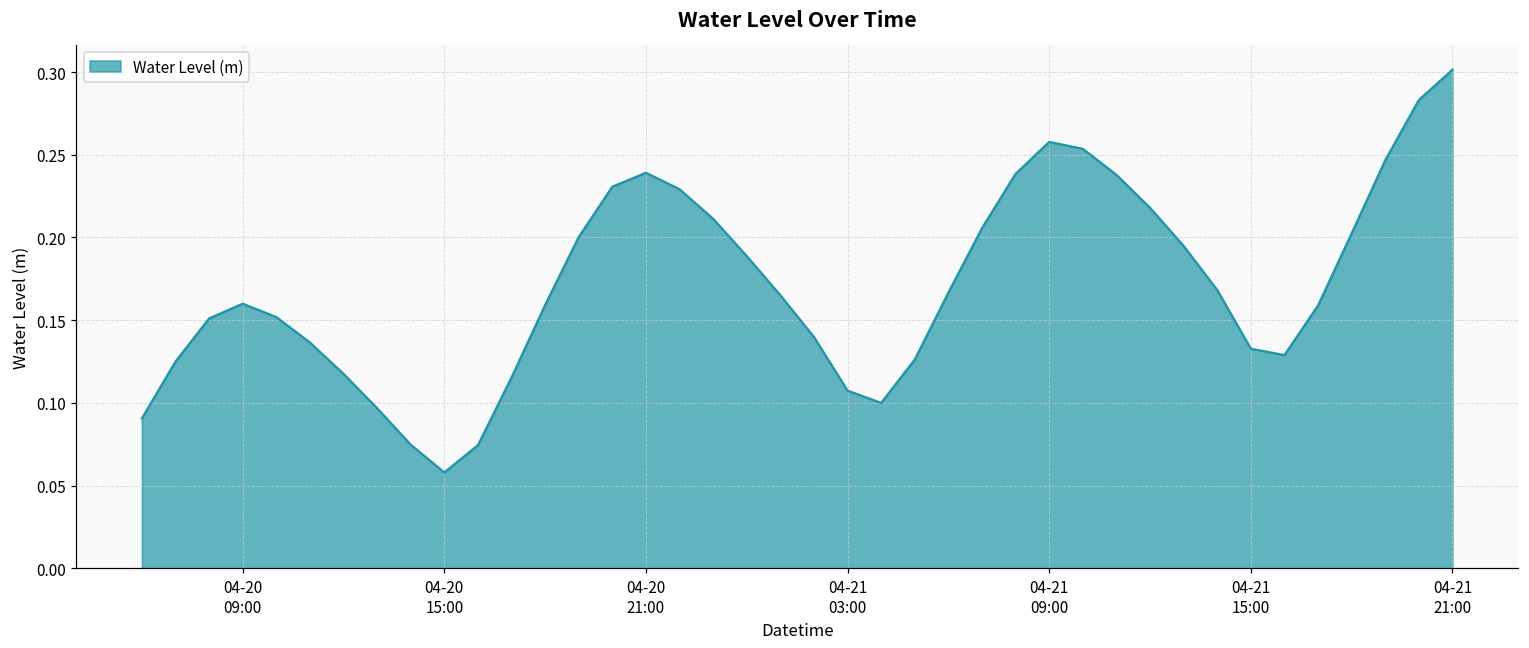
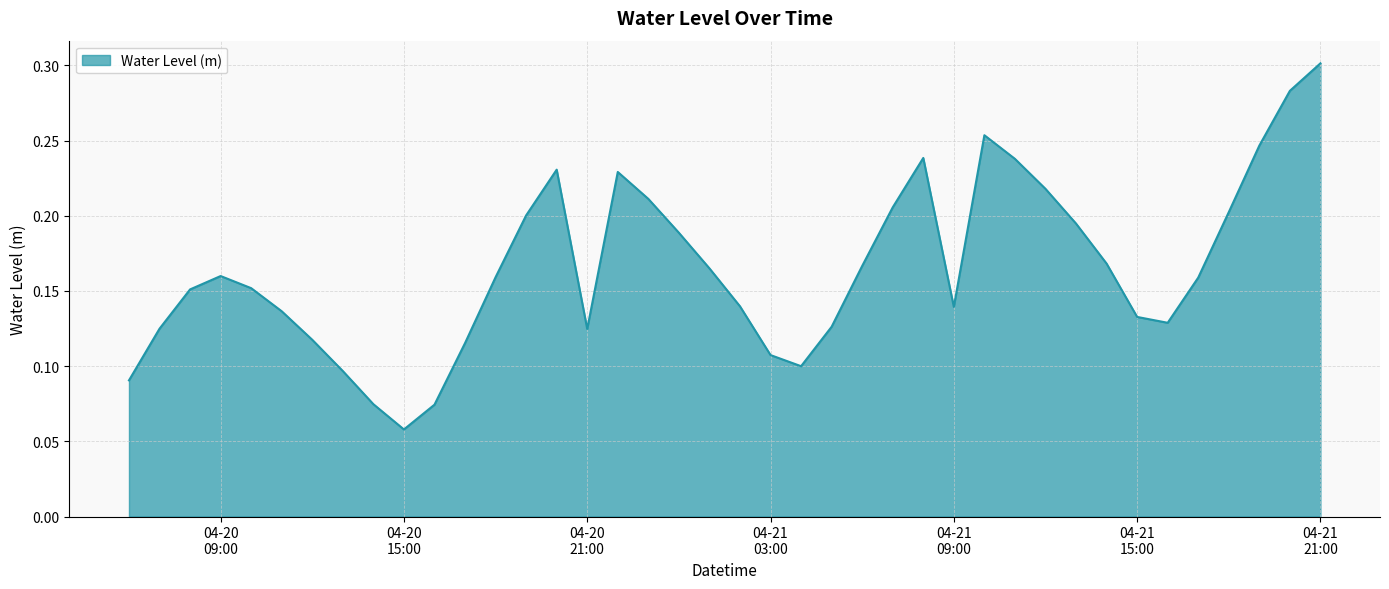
  {
    "04-20 09:00": 0.160,
    "04-20 15:00": 0.058,
-   "04-20 21:00": 0.239,
+   "04-20 21:00": 0.125,
    "04-21 03:00": 0.107,
-   "04-21 09:00": 0.258,
+   "04-21 09:00": 0.139,
    "04-21 15:00": 0.133,
    "04-21 21:00": 0.301
  }
